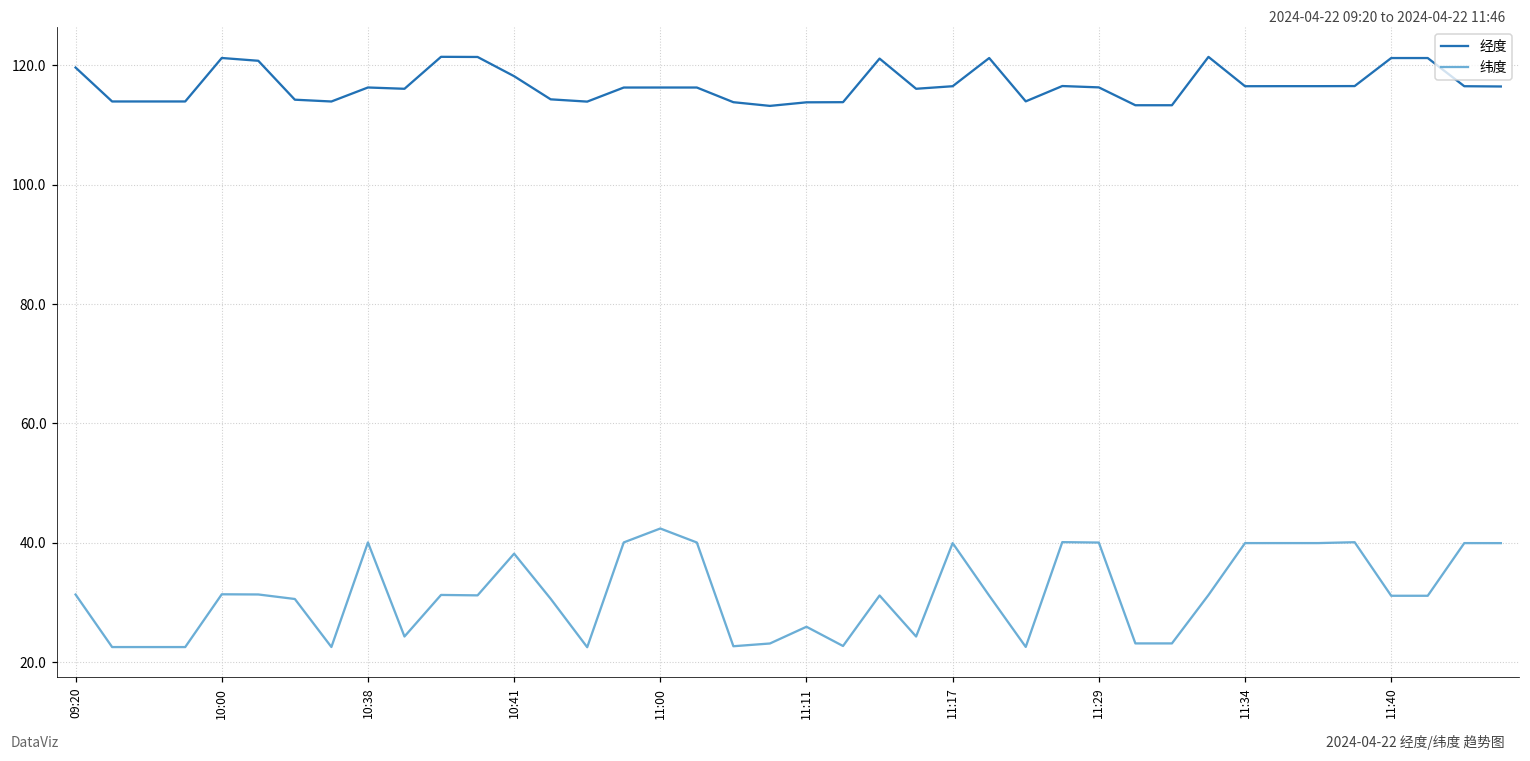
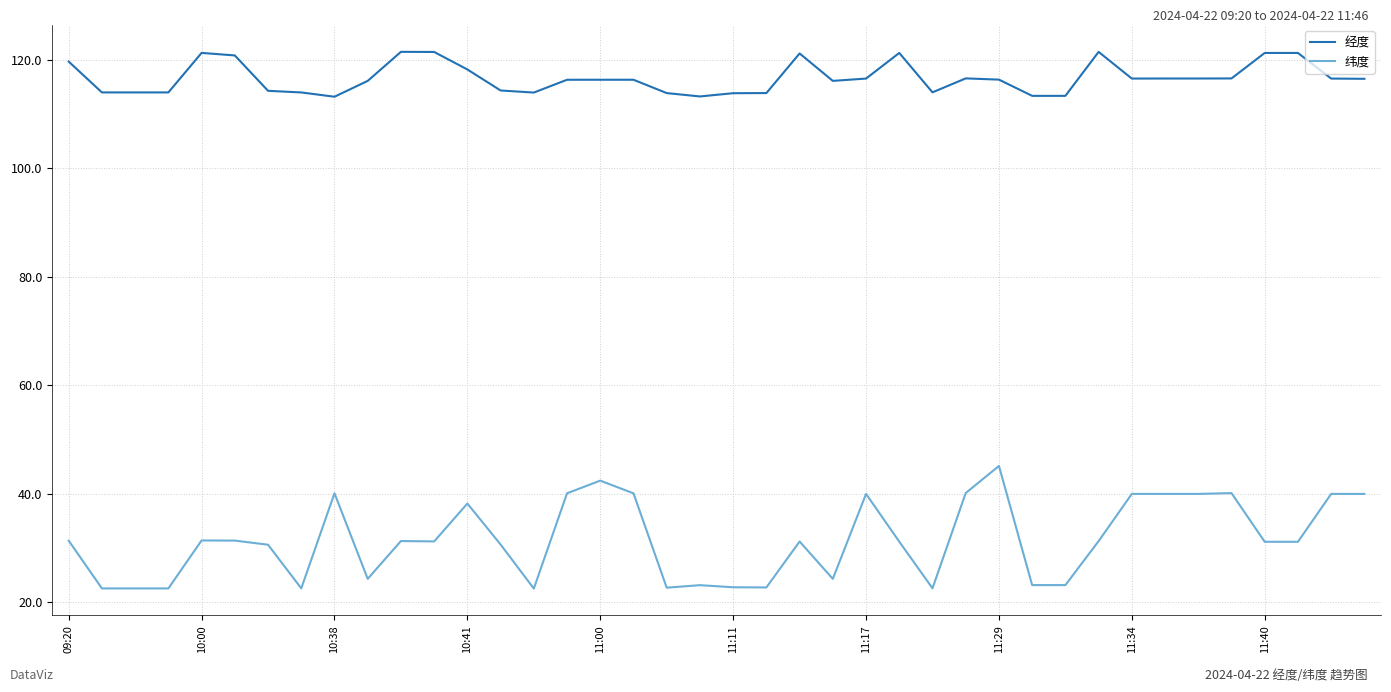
  {
    "经度": {
      "09:20": 120,
-     "10:38": 116,
+     "10:38": 113,
      "10:41": 118,
      "11:00": 116,
      "11:11": 114,
      "11:29": 116,
      "11:34": 117
    },
    "纬度": {
      "09:20": 31,
      "10:38": 40,
      "10:41": 38,
      "11:00": 42,
-     "11:11": 26,
-     "11:29": 40,
+     "11:11": 23,
+     "11:29": 45,
      "11:34": 40
    }
  }
